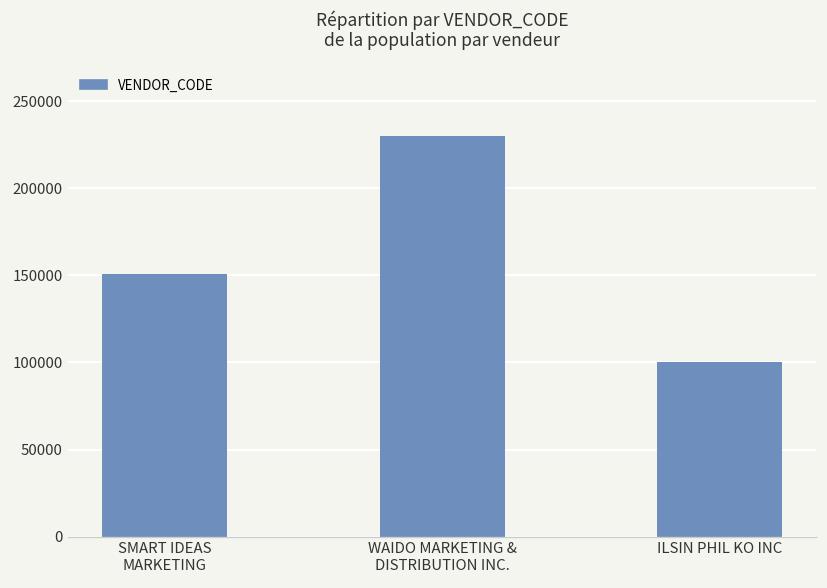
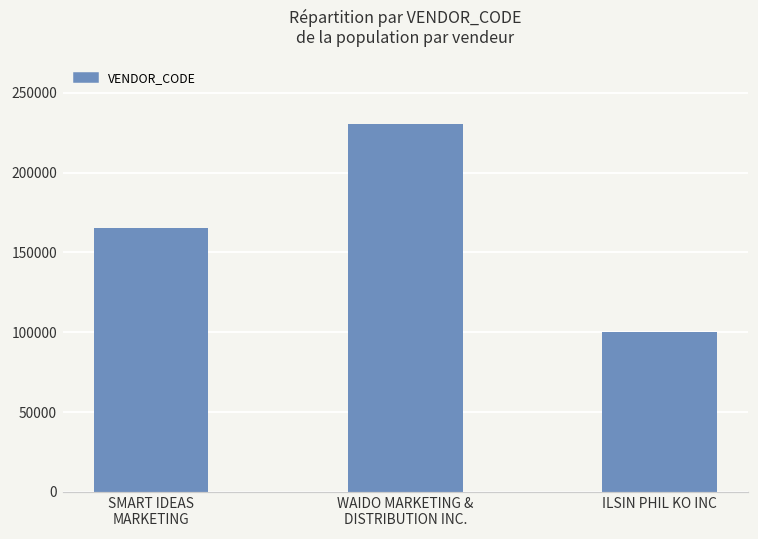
  {
-   "SMART IDEAS MARKETING": 151000,
+   "SMART IDEAS MARKETING": 165000,
    "WAIDO MARKETING & DISTRIBUTION INC.": 230000,
    "ILSIN PHIL KO INC": 100000
  }
